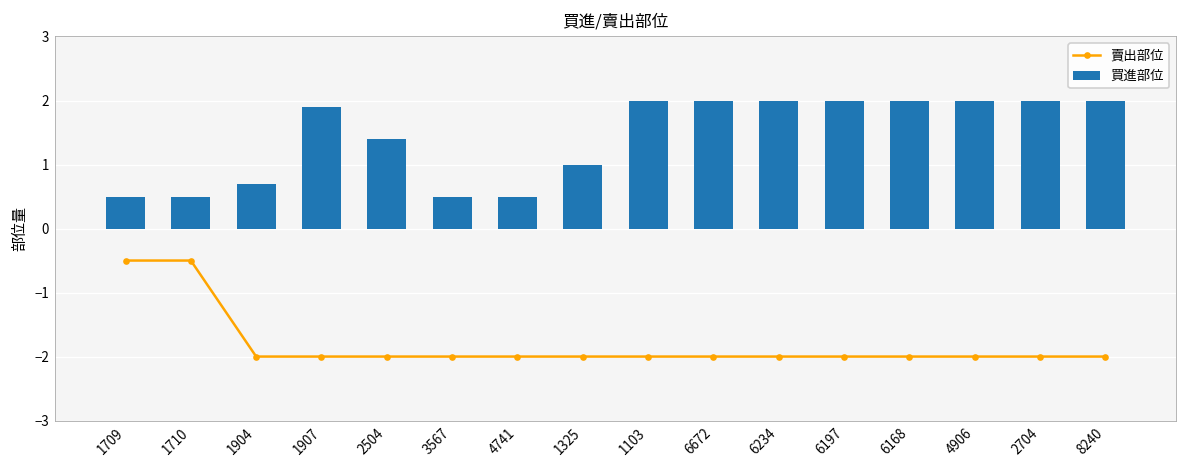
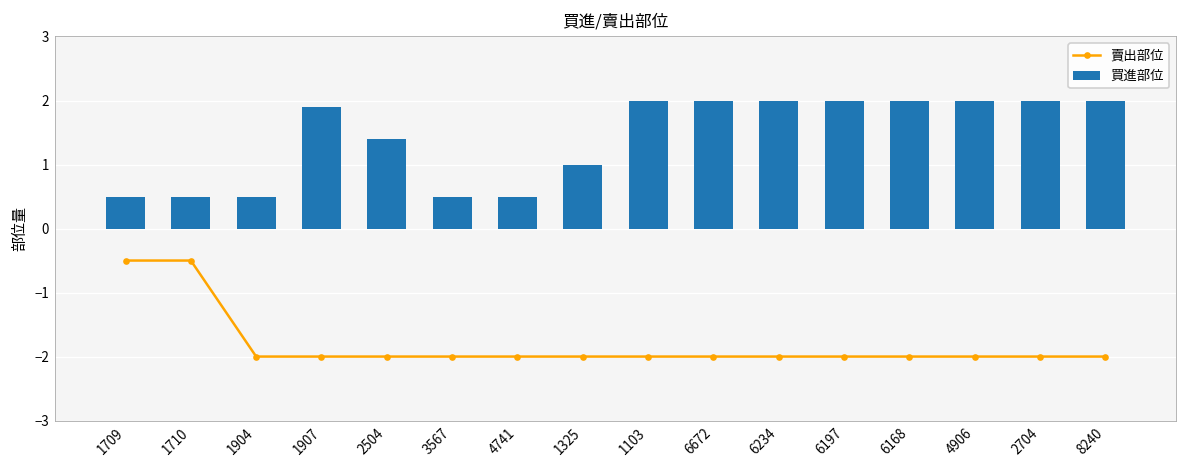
  {
    "賣出部位": {
      "1709": -0.5,
      "1710": -0.5,
      "1904": -2.0,
      "1907": -2.0,
      "2504": -2.0,
      "3567": -2.0,
      "4741": -2.0,
      "1325": -2.0,
      "1103": -2.0,
      "6672": -2.0,
      "6234": -2.0,
      "6197": -2.0,
      "6168": -2.0,
      "4906": -2.0,
      "2704": -2.0,
      "8240": -2.0
    },
    "買進部位": {
      "1709": 0.5,
      "1710": 0.5,
-     "1904": 0.7,
+     "1904": 0.5,
      "1907": 1.9,
      "2504": 1.4,
      "3567": 0.5,
      "4741": 0.5,
      "1325": 1.0,
      "1103": 2.0,
      "6672": 2.0,
      "6234": 2.0,
      "6197": 2.0,
      "6168": 2.0,
      "4906": 2.0,
      "2704": 2.0,
      "8240": 2.0
    }
  }
